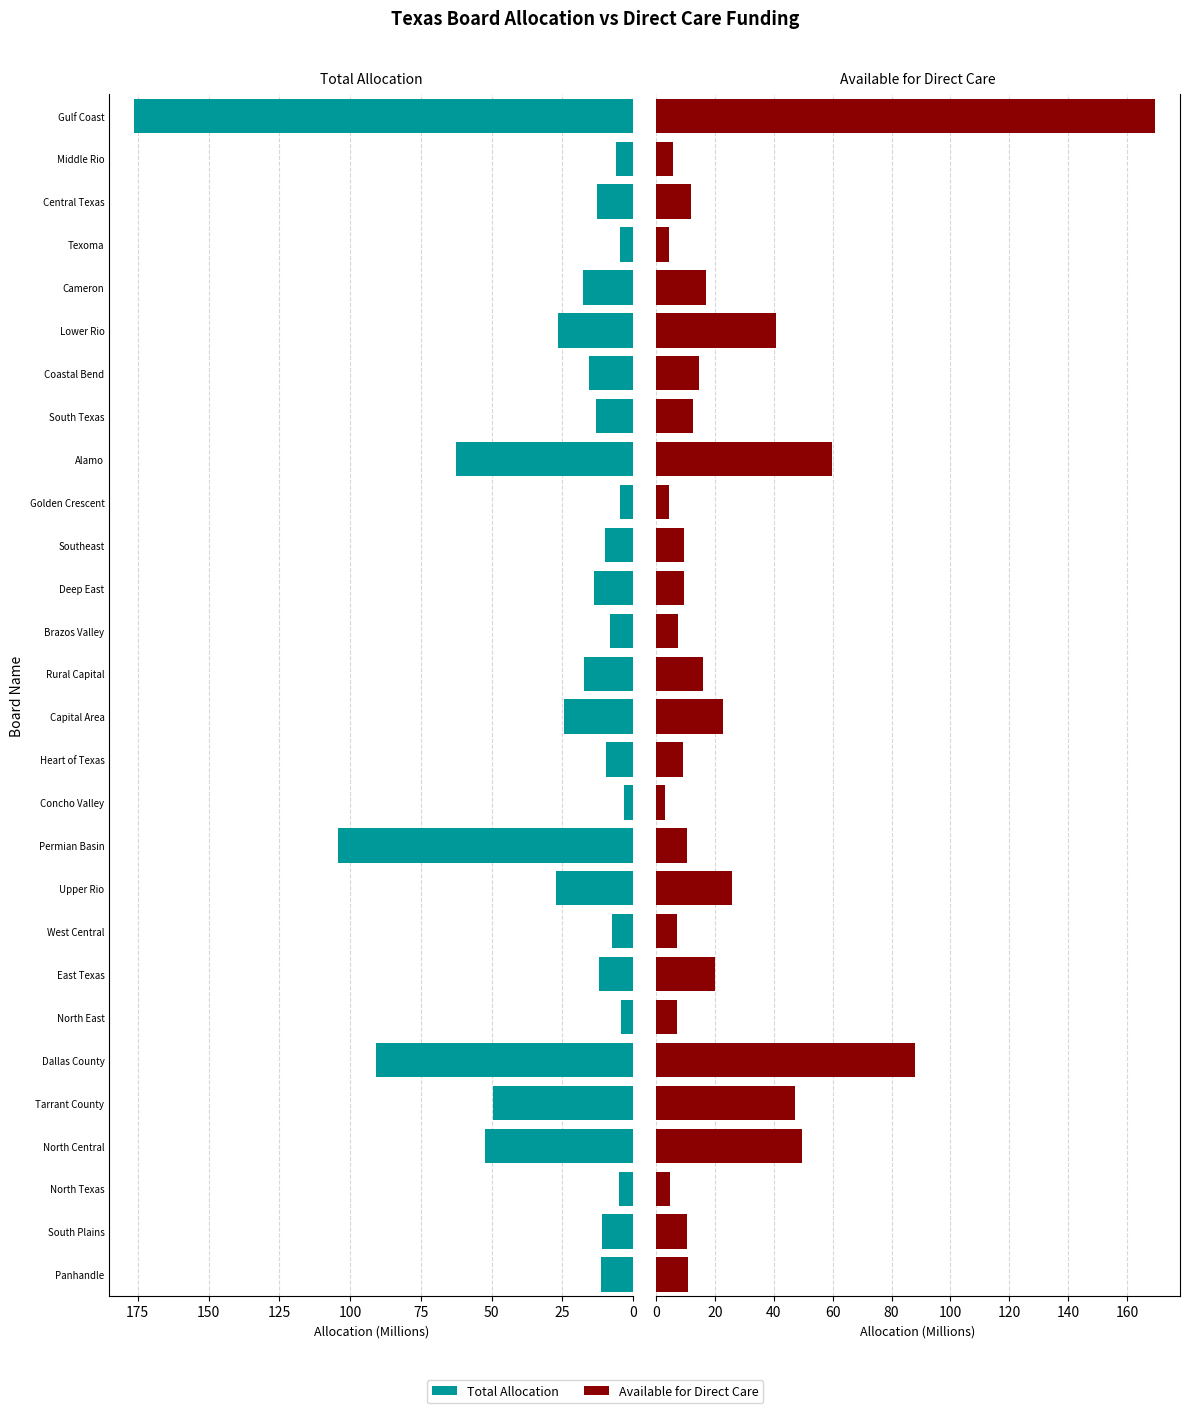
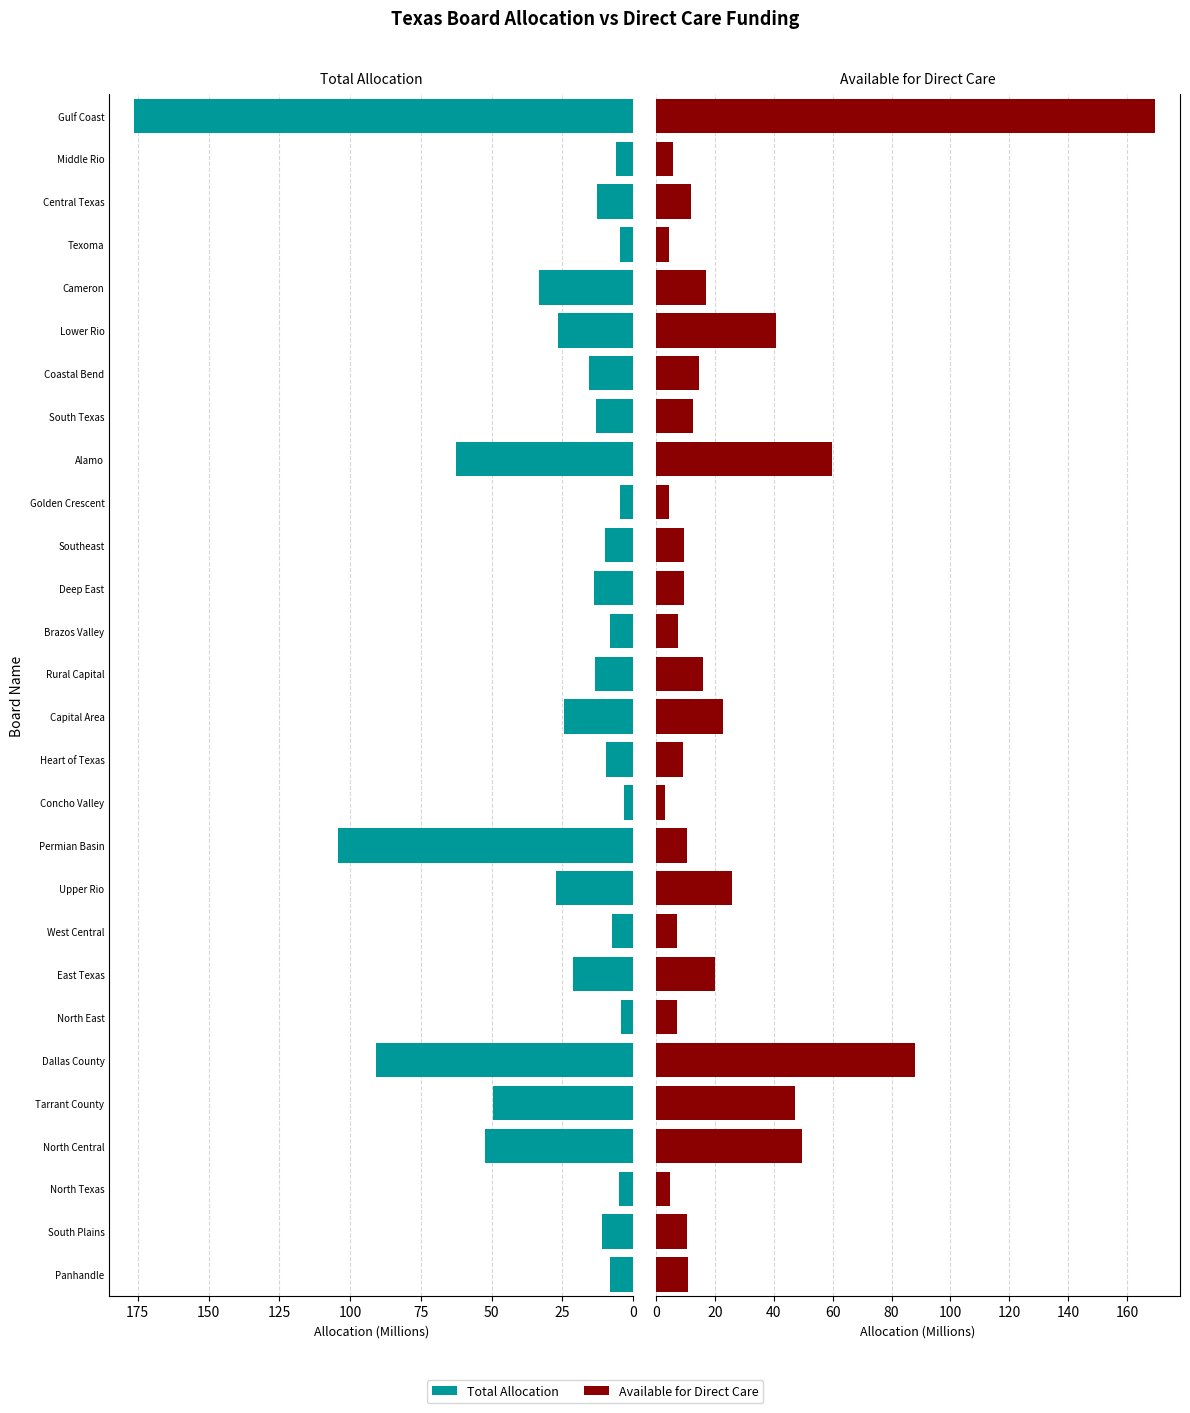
  {
    "Total Allocation": {
      "Gulf Coast": 176,
      "Middle Rio": 6,
      "Central Texas": 13,
      "Texoma": 5,
-     "Cameron": 18,
+     "Cameron": 33,
      "Lower Rio": 27,
      "Coastal Bend": 16,
      "South Texas": 13,
      "Alamo": 63,
      "Golden Crescent": 5,
      "Southeast": 10,
      "Deep East": 14,
      "Brazos Valley": 8,
-     "Rural Capital": 17,
+     "Rural Capital": 13,
      "Capital Area": 24,
      "Heart of Texas": 10,
      "Concho Valley": 3,
      "Permian Basin": 104,
      "Upper Rio": 27,
      "West Central": 8,
-     "East Texas": 12,
+     "East Texas": 21,
      "North East": 4,
      "Dallas County": 91,
      "Tarrant County": 50,
      "North Central": 52,
      "North Texas": 5,
      "South Plains": 11,
-     "Panhandle": 12
+     "Panhandle": 8
    }
  }
